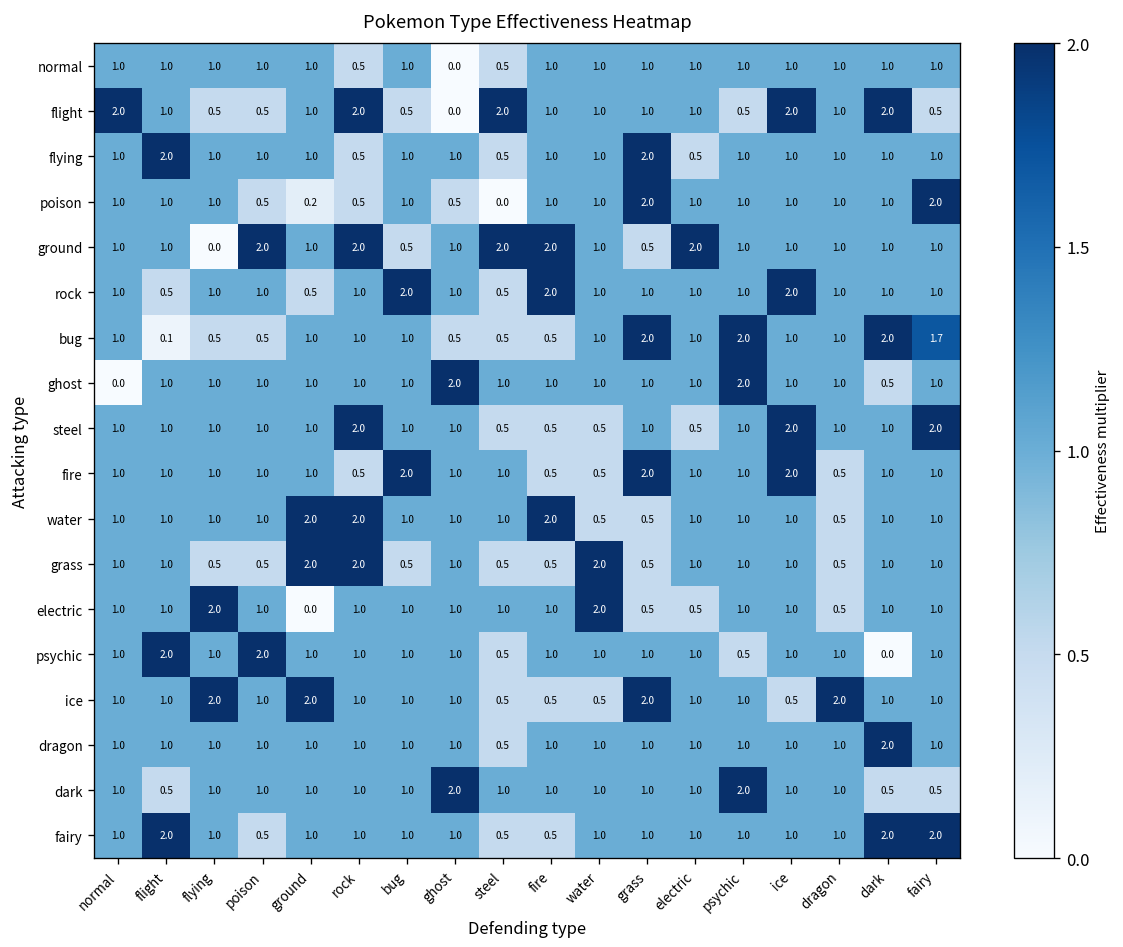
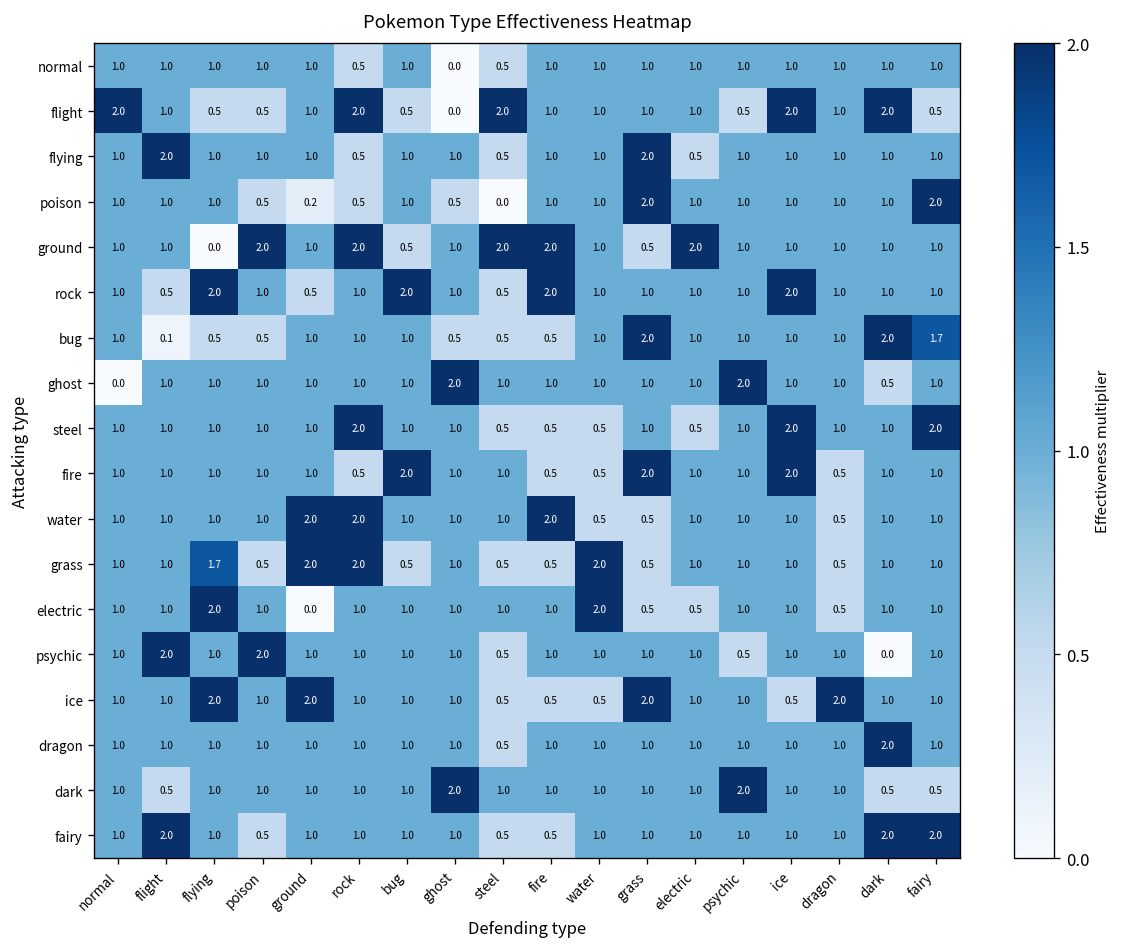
  {
    "rock": {
      "normal": 1.0,
      "flight": 0.5,
-     "flying": 1.0,
+     "flying": 2.0,
      "poison": 1.0,
      "ground": 0.5,
      "rock": 1.0,
      "bug": 2.0,
      "ghost": 1.0,
      "steel": 0.5,
      "fire": 2.0,
      "water": 1.0,
      "grass": 1.0,
      "electric": 1.0,
      "psychic": 1.0,
      "ice": 2.0,
      "dragon": 1.0,
      "dark": 1.0,
      "fairy": 1.0
    },
    "bug": {
      "normal": 1.0,
      "flight": 0.1,
      "flying": 0.5,
      "poison": 0.5,
      "ground": 1.0,
      "rock": 1.0,
      "bug": 1.0,
      "ghost": 0.5,
      "steel": 0.5,
      "fire": 0.5,
      "water": 1.0,
      "grass": 2.0,
      "electric": 1.0,
-     "psychic": 2.0,
+     "psychic": 1.0,
      "ice": 1.0,
      "dragon": 1.0,
      "dark": 2.0,
      "fairy": 1.7
    },
    "grass": {
      "normal": 1.0,
      "flight": 1.0,
-     "flying": 0.5,
+     "flying": 1.7,
      "poison": 0.5,
      "ground": 2.0,
      "rock": 2.0,
      "bug": 0.5,
      "ghost": 1.0,
      "steel": 0.5,
      "fire": 0.5,
      "water": 2.0,
      "grass": 0.5,
      "electric": 1.0,
      "psychic": 1.0,
      "ice": 1.0,
      "dragon": 0.5,
      "dark": 1.0,
      "fairy": 1.0
    }
  }
